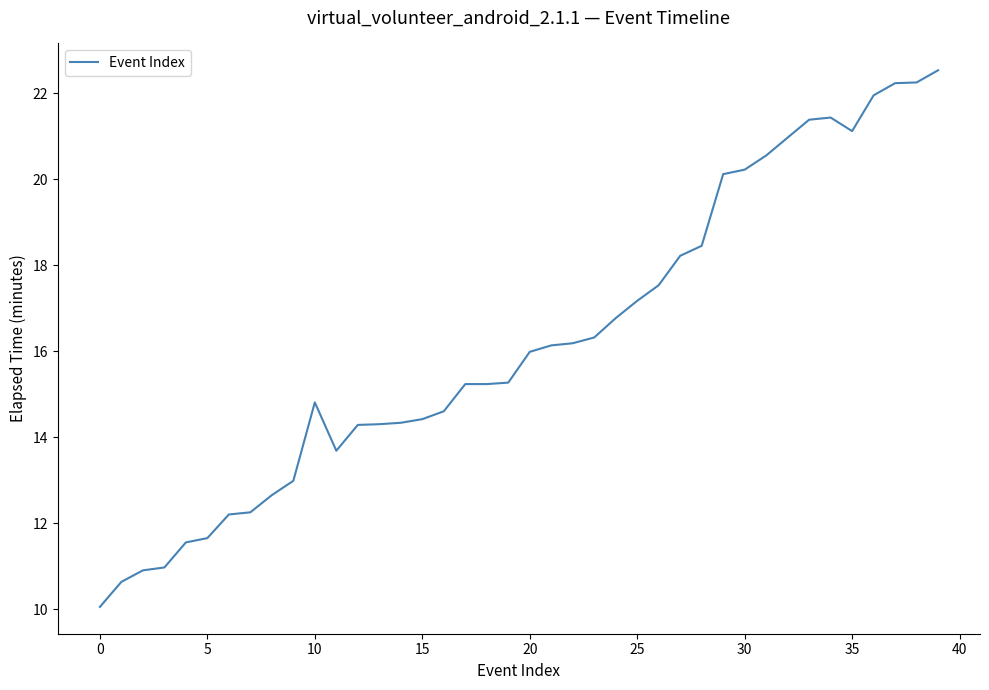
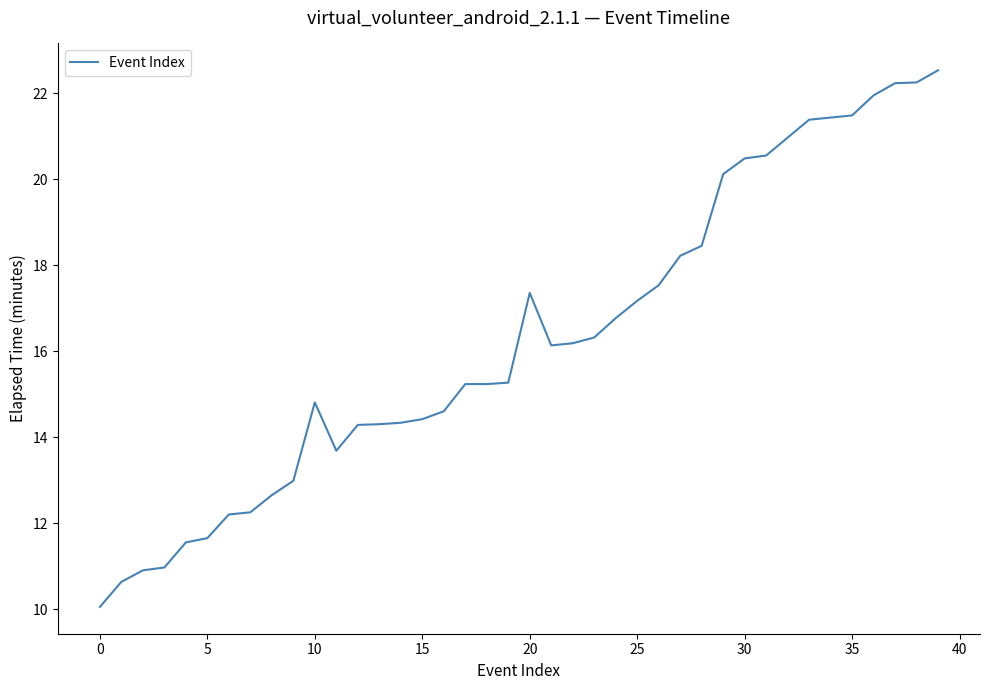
  {
    "0": 10.1,
    "5": 11.7,
    "10": 14.8,
    "15": 14.4,
-   "20": 16.0,
+   "20": 17.4,
    "25": 17.2,
-   "30": 20.2,
-   "35": 21.1
+   "30": 20.5,
+   "35": 21.5
  }
